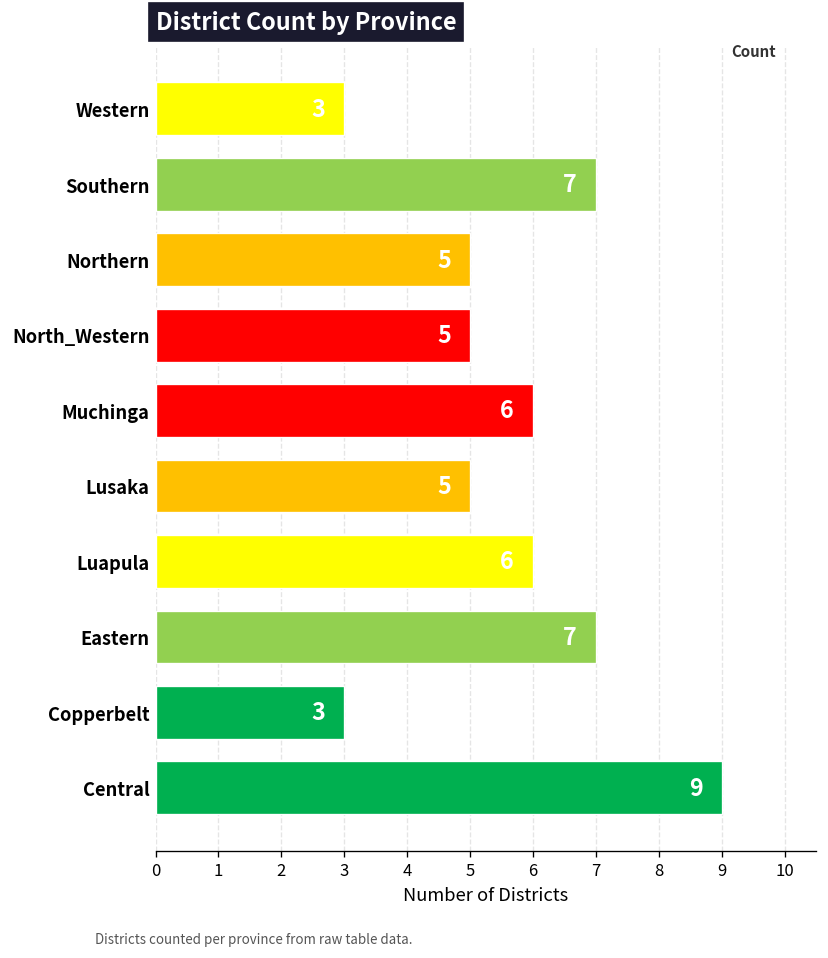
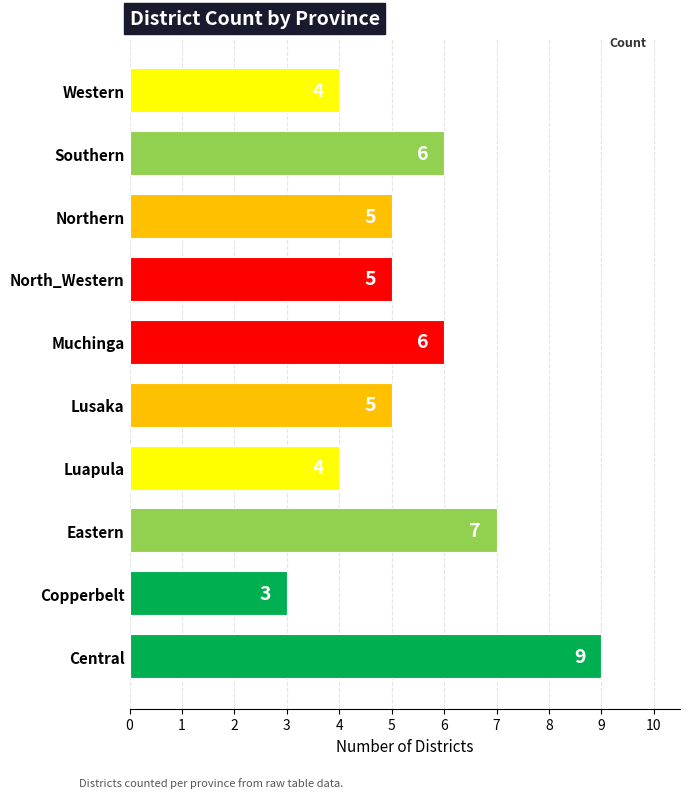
  {
-   "Western": 3,
-   "Southern": 7,
+   "Western": 4,
+   "Southern": 6,
    "Northern": 5,
    "North_Western": 5,
    "Muchinga": 6,
    "Lusaka": 5,
-   "Luapula": 6,
+   "Luapula": 4,
    "Eastern": 7,
    "Copperbelt": 3,
    "Central": 9
  }
